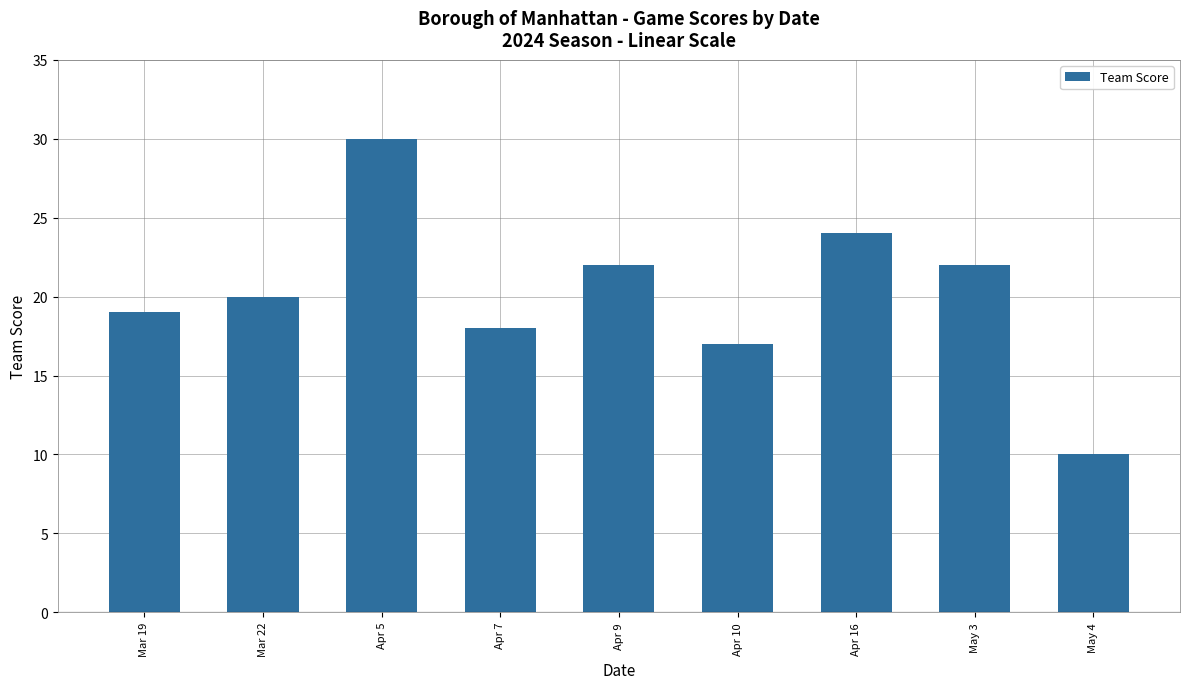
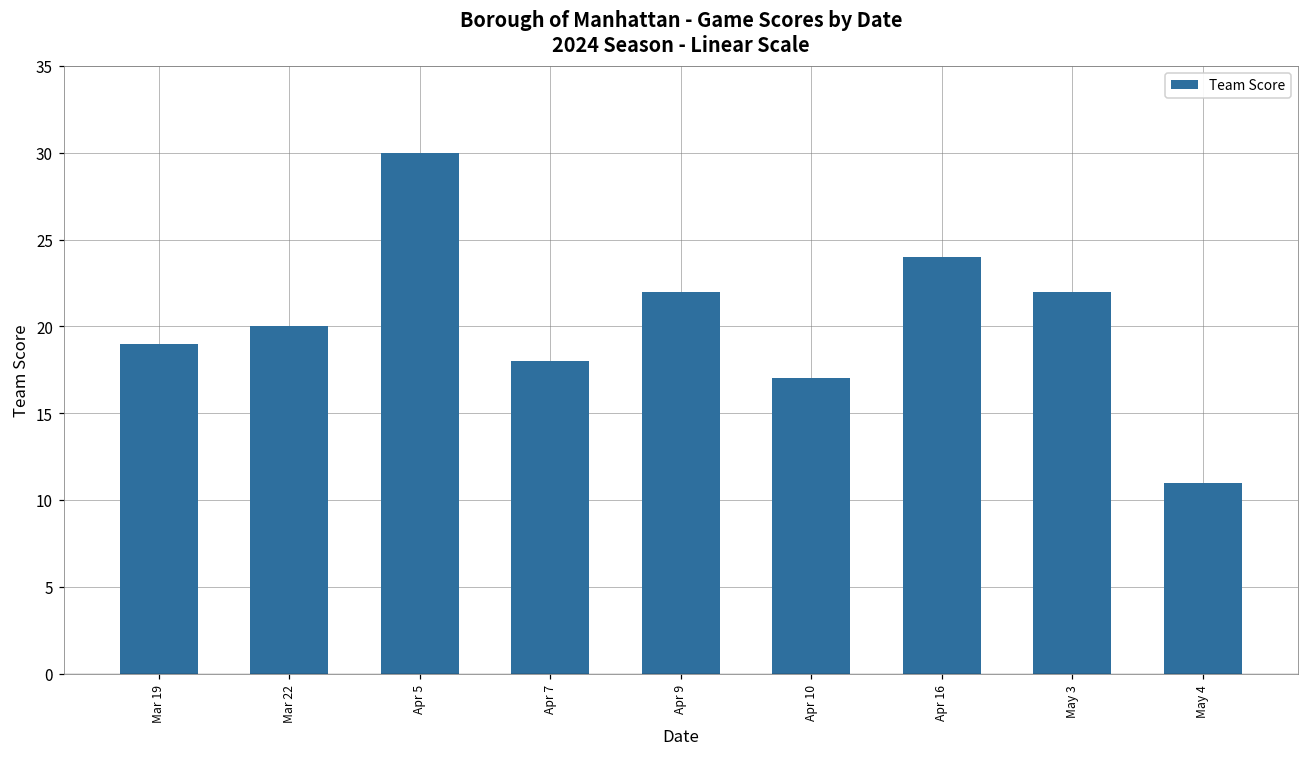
  {
    "Mar 19": 19,
    "Mar 22": 20,
    "Apr 5": 30,
    "Apr 7": 18,
    "Apr 9": 22,
    "Apr 10": 17,
    "Apr 16": 24,
    "May 3": 22,
-   "May 4": 10
+   "May 4": 11
  }
